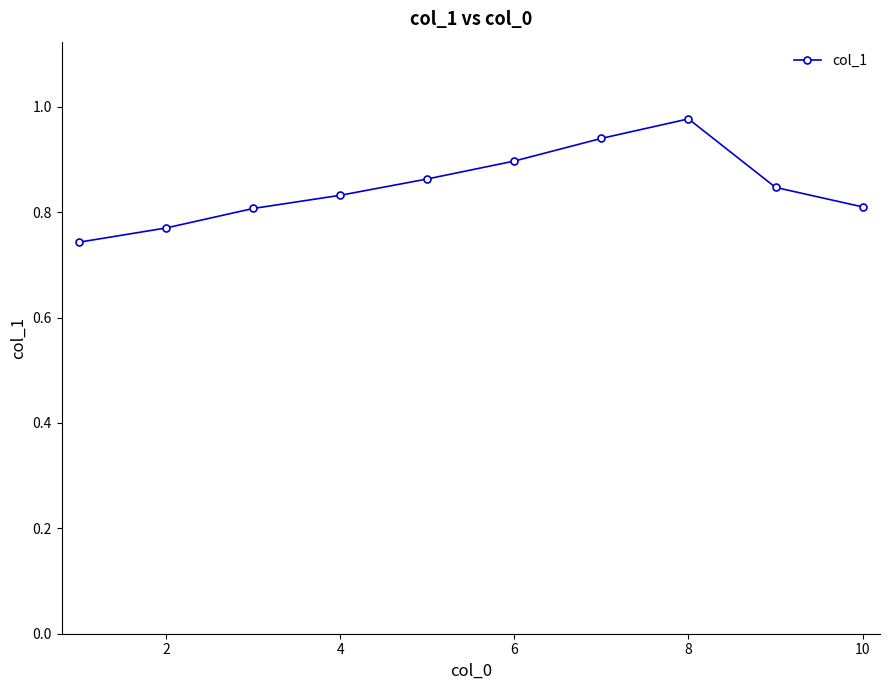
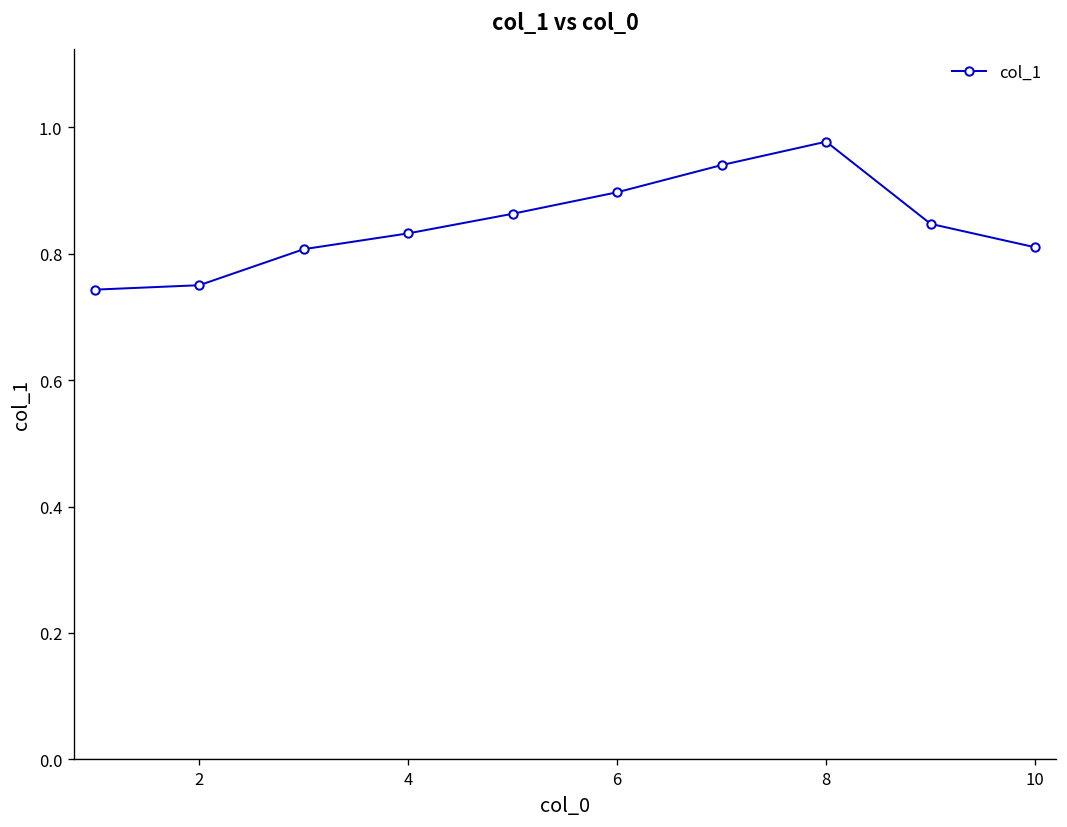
  {
-   "2": 0.77,
+   "2": 0.75,
    "4": 0.83,
    "6": 0.90,
    "8": 0.98,
    "10": 0.81
  }
